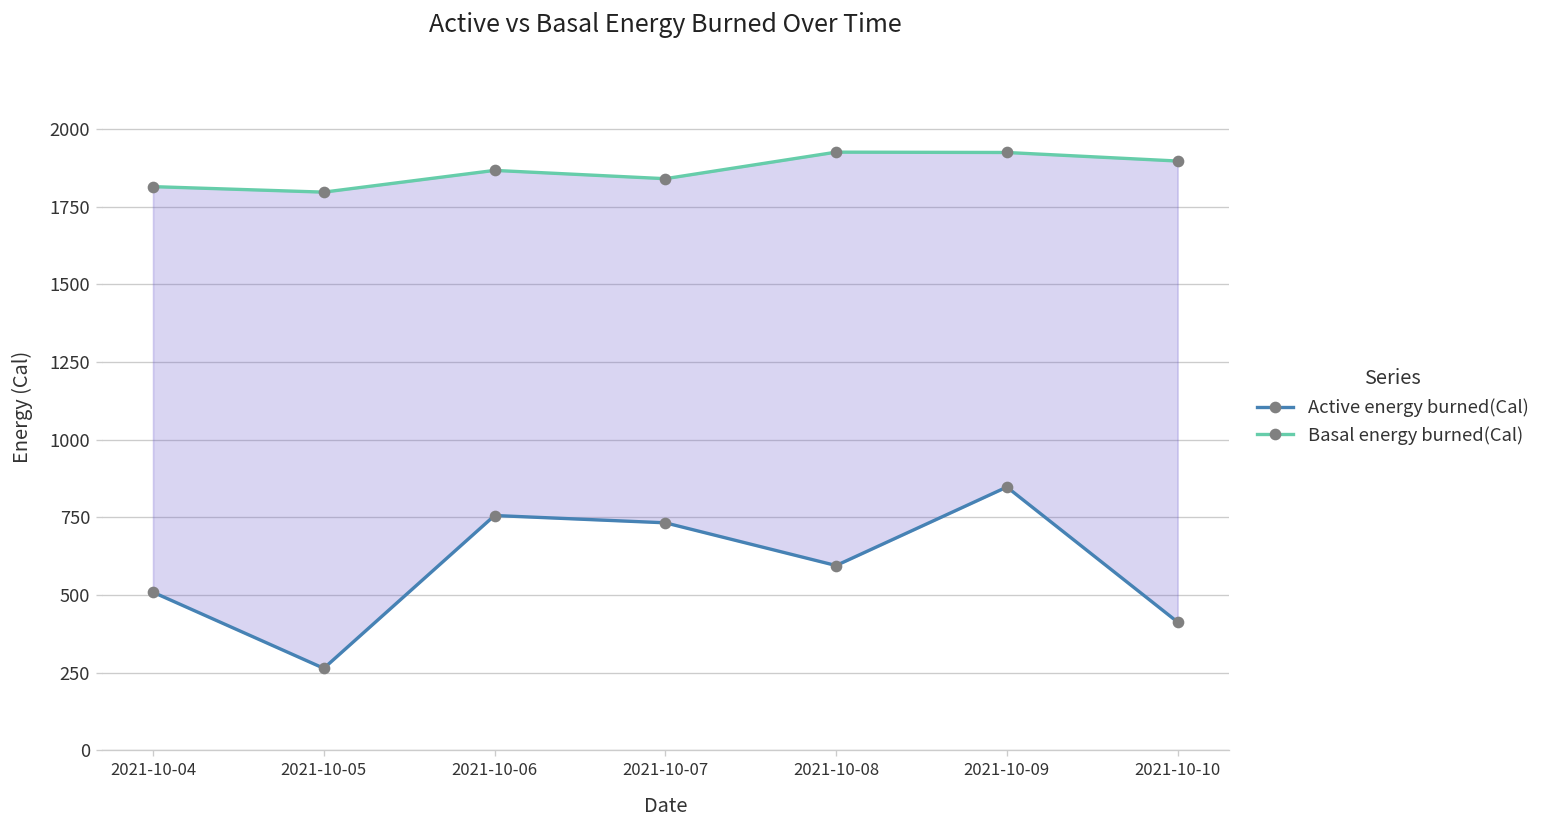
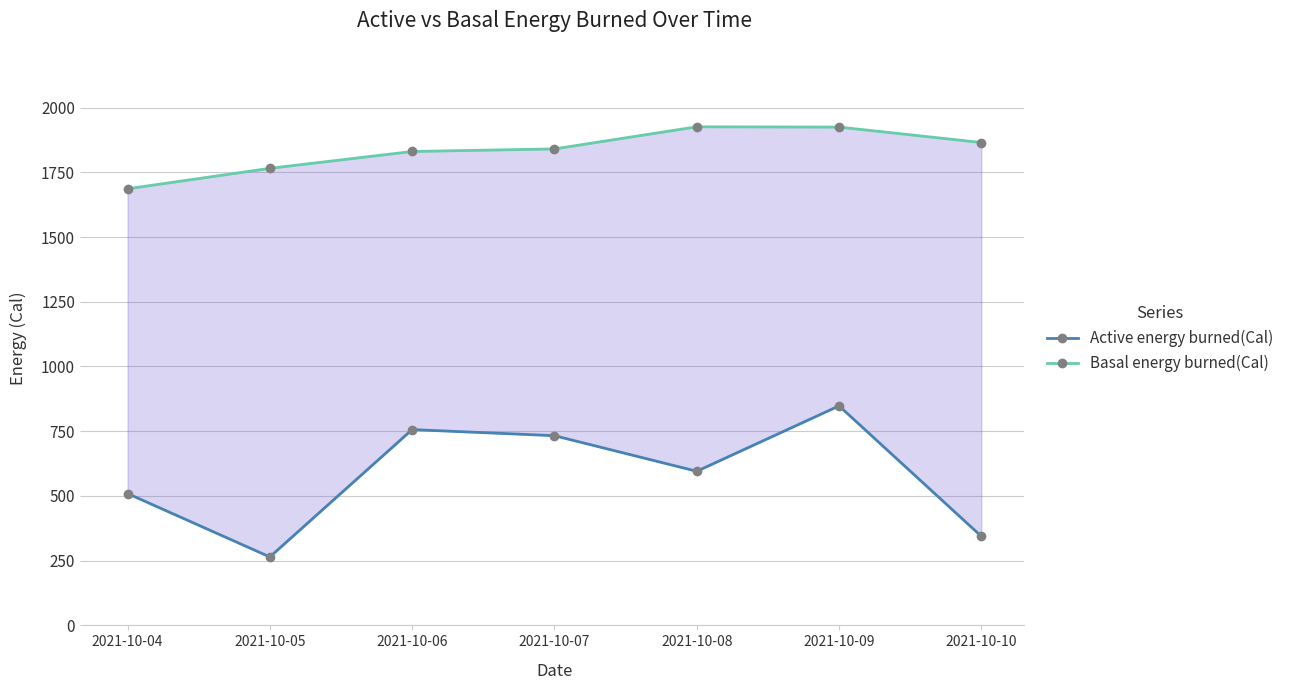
  {
    "Active energy burned(Cal)": {
      "2021-10-04": 510,
      "2021-10-05": 260,
      "2021-10-06": 760,
      "2021-10-07": 730,
      "2021-10-08": 600,
      "2021-10-09": 850,
-     "2021-10-10": 410
+     "2021-10-10": 340
    },
    "Basal energy burned(Cal)": {
-     "2021-10-04": 1810,
-     "2021-10-05": 1800,
-     "2021-10-06": 1870,
+     "2021-10-04": 1690,
+     "2021-10-05": 1770,
+     "2021-10-06": 1830,
      "2021-10-07": 1840,
      "2021-10-08": 1930,
      "2021-10-09": 1920,
-     "2021-10-10": 1900
+     "2021-10-10": 1870
    }
  }
